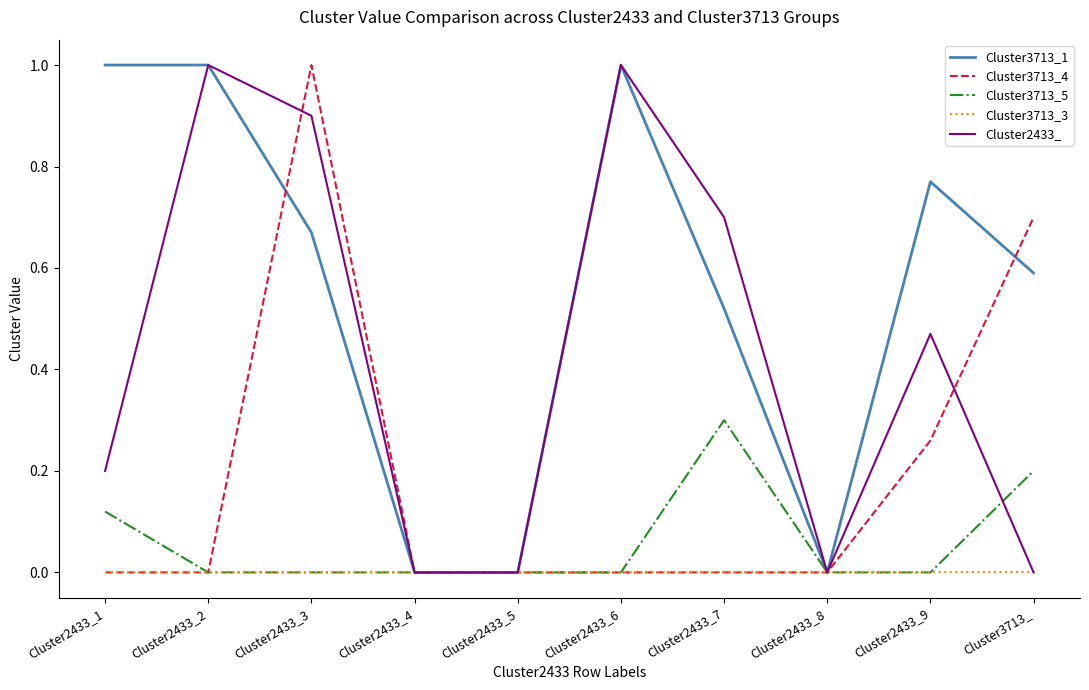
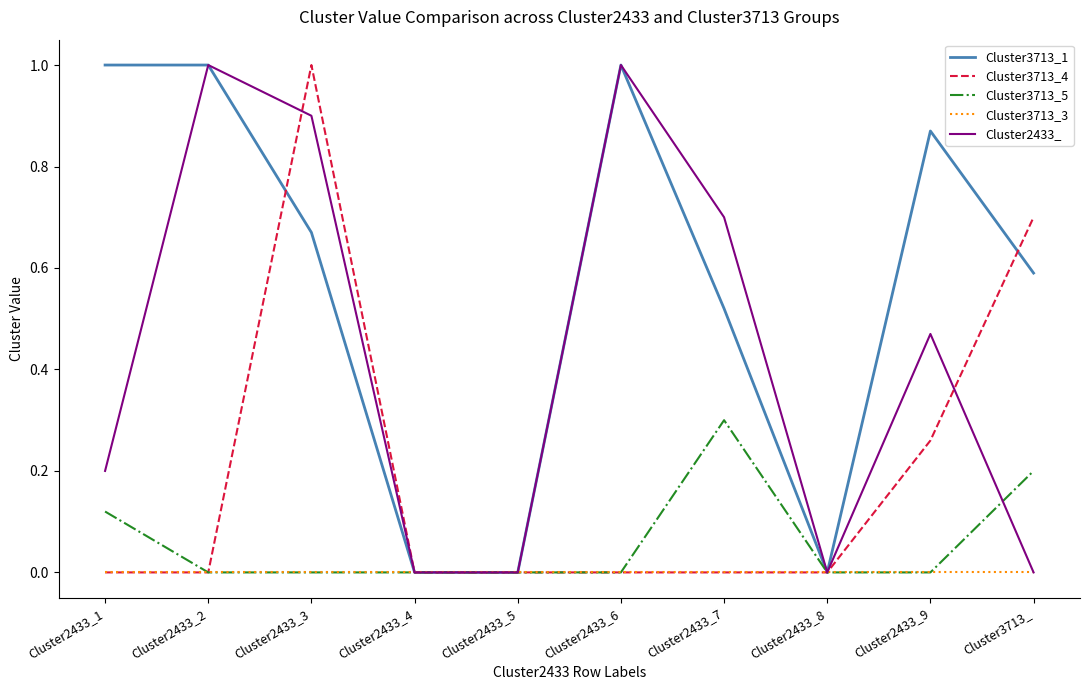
  {
    "Cluster3713_1": {
      "Cluster2433_1": 1.00,
      "Cluster2433_3": 0.67,
      "Cluster2433_7": 0.52,
-     "Cluster2433_9": 0.77,
+     "Cluster2433_9": 0.87,
      "Cluster3713_": 0.59
    },
    "Cluster3713_4": {
      "Cluster2433_3": 1.00,
      "Cluster2433_9": 0.26,
      "Cluster3713_": 0.70
    },
    "Cluster3713_5": {
      "Cluster2433_1": 0.12,
      "Cluster2433_7": 0.30,
      "Cluster3713_": 0.20
    },
    "Cluster2433_": {
      "Cluster2433_1": 0.20,
      "Cluster2433_3": 0.90,
      "Cluster2433_7": 0.70,
      "Cluster2433_9": 0.47
    }
  }
